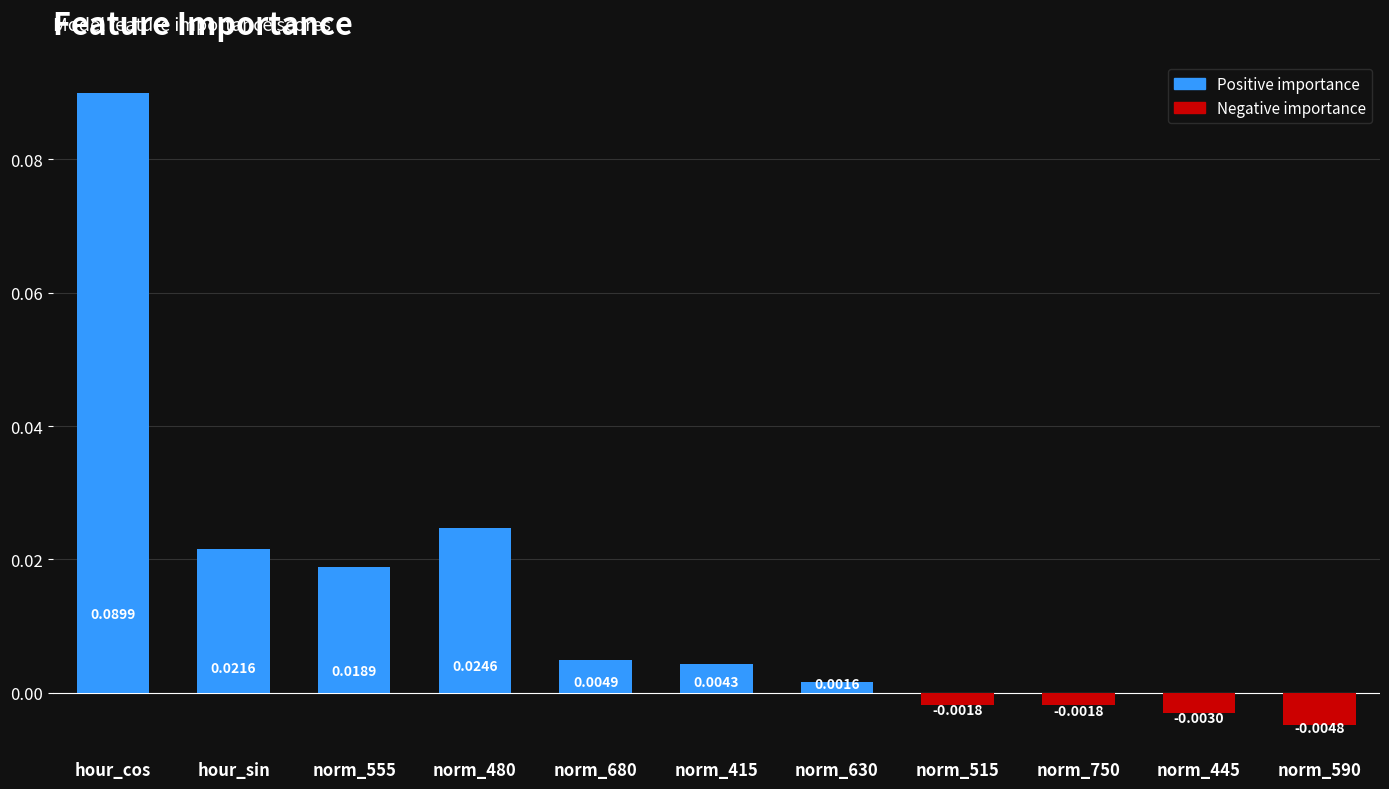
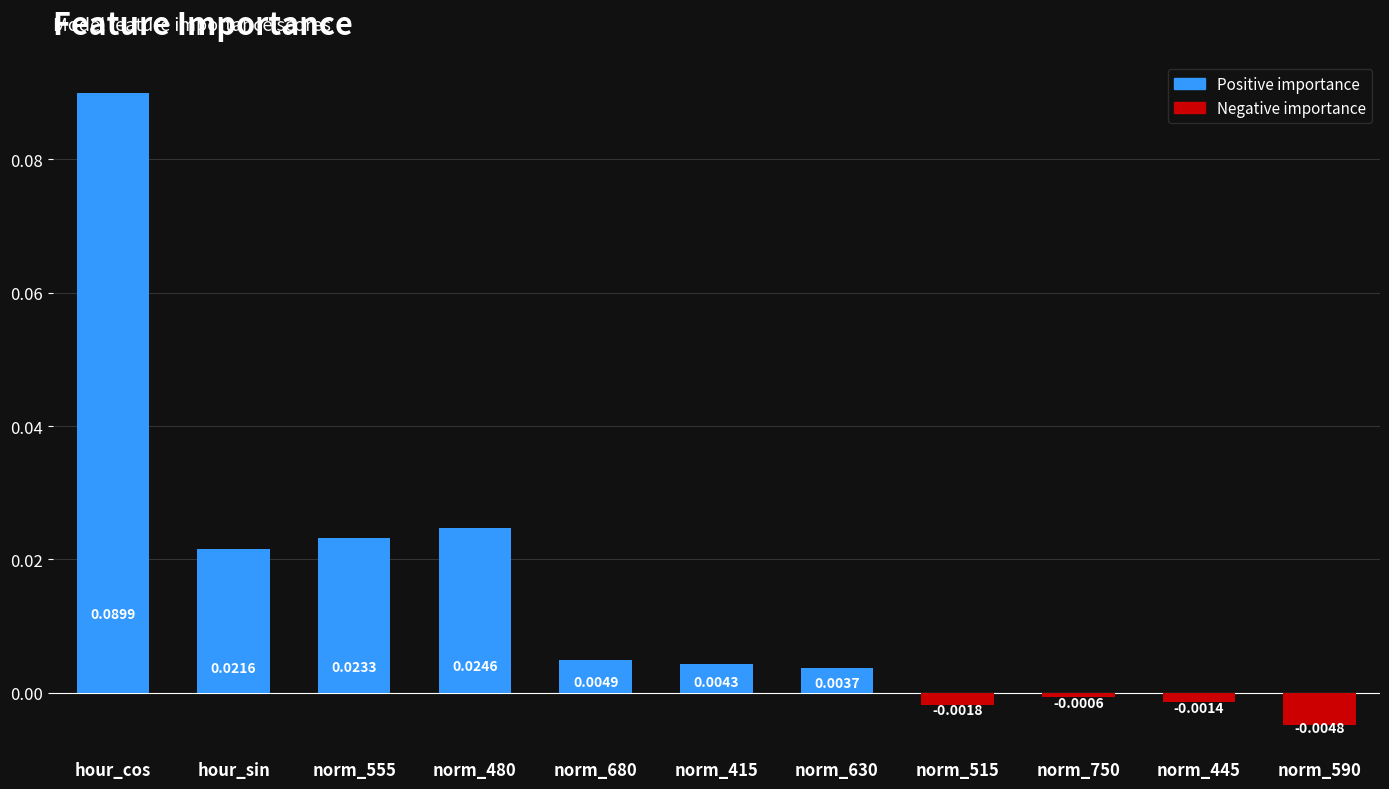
  {
    "hour_cos": 0.0899,
    "hour_sin": 0.0216,
-   "norm_555": 0.0189,
+   "norm_555": 0.0233,
    "norm_480": 0.0246,
    "norm_680": 0.0049,
    "norm_415": 0.0043,
-   "norm_630": 0.0016,
+   "norm_630": 0.0037,
    "norm_515": -0.0018,
-   "norm_750": -0.0018,
-   "norm_445": -0.0030,
+   "norm_750": -0.0006,
+   "norm_445": -0.0014,
    "norm_590": -0.0048
  }
